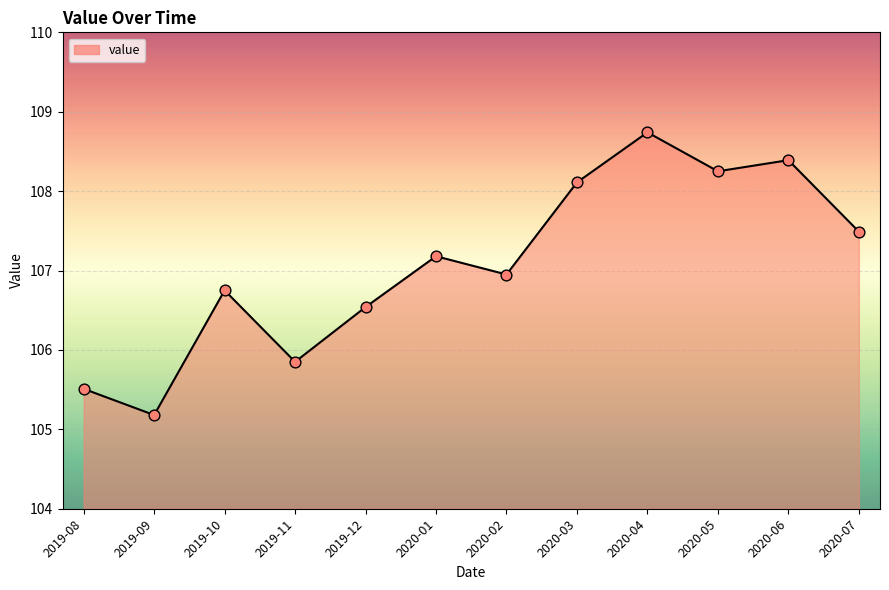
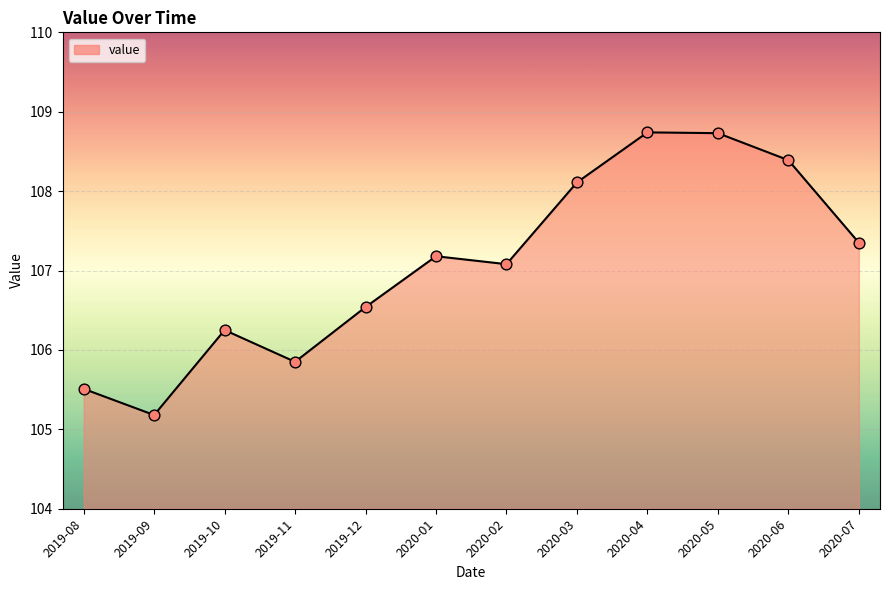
  {
    "2019-08": 105.5,
    "2019-09": 105.2,
-   "2019-10": 106.8,
+   "2019-10": 106.3,
    "2019-11": 105.9,
    "2019-12": 106.5,
    "2020-01": 107.2,
-   "2020-02": 107.0,
+   "2020-02": 107.1,
    "2020-03": 108.1,
    "2020-04": 108.7,
-   "2020-05": 108.3,
+   "2020-05": 108.7,
    "2020-06": 108.4,
-   "2020-07": 107.5
+   "2020-07": 107.4
  }
